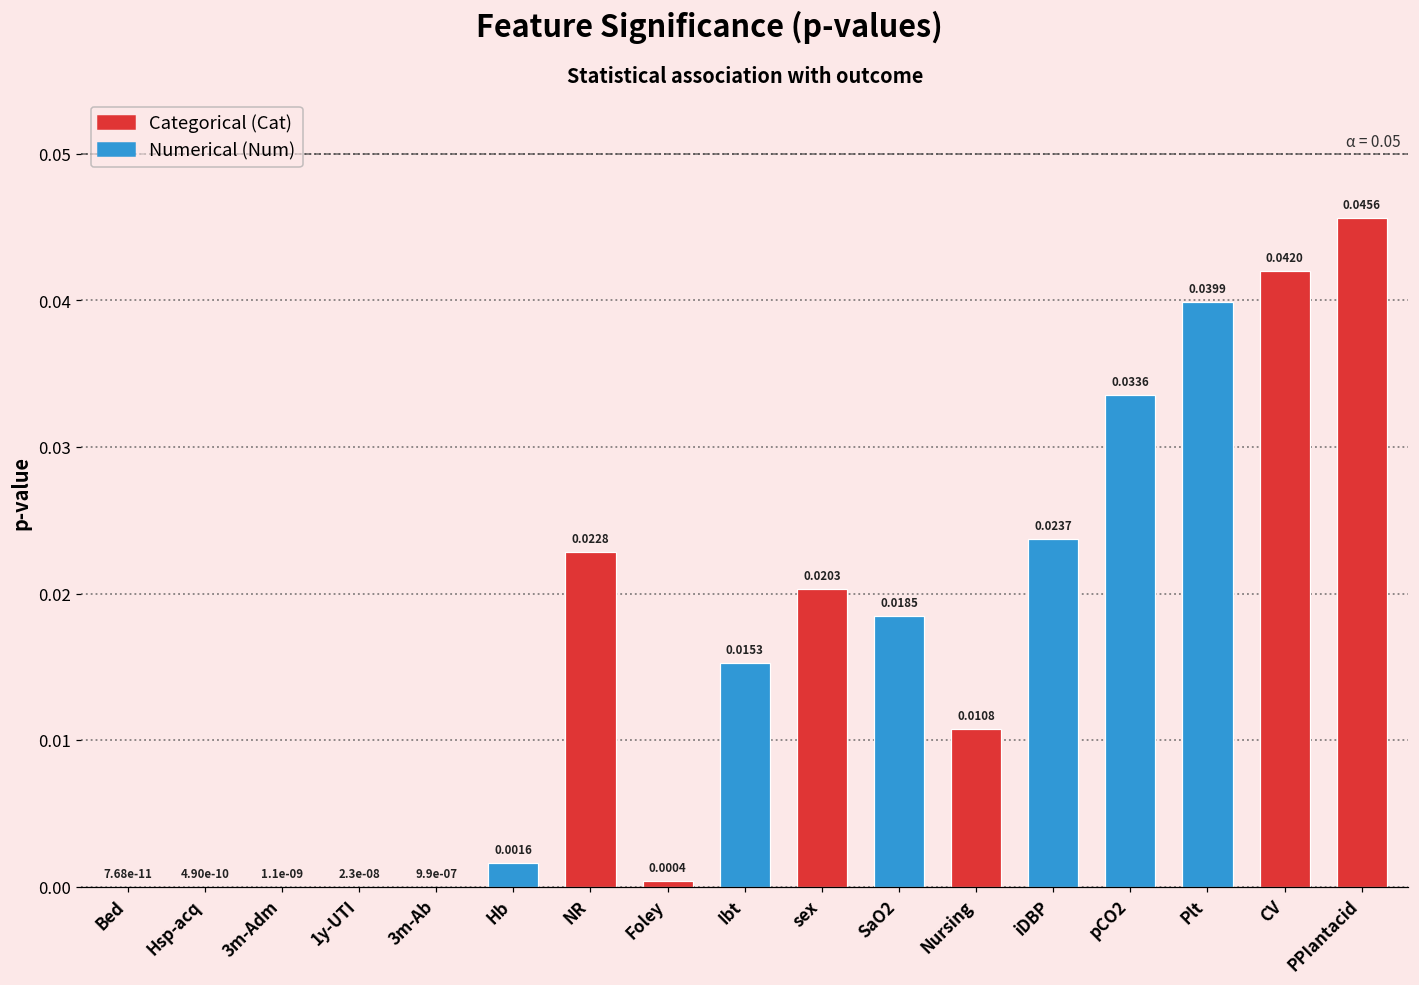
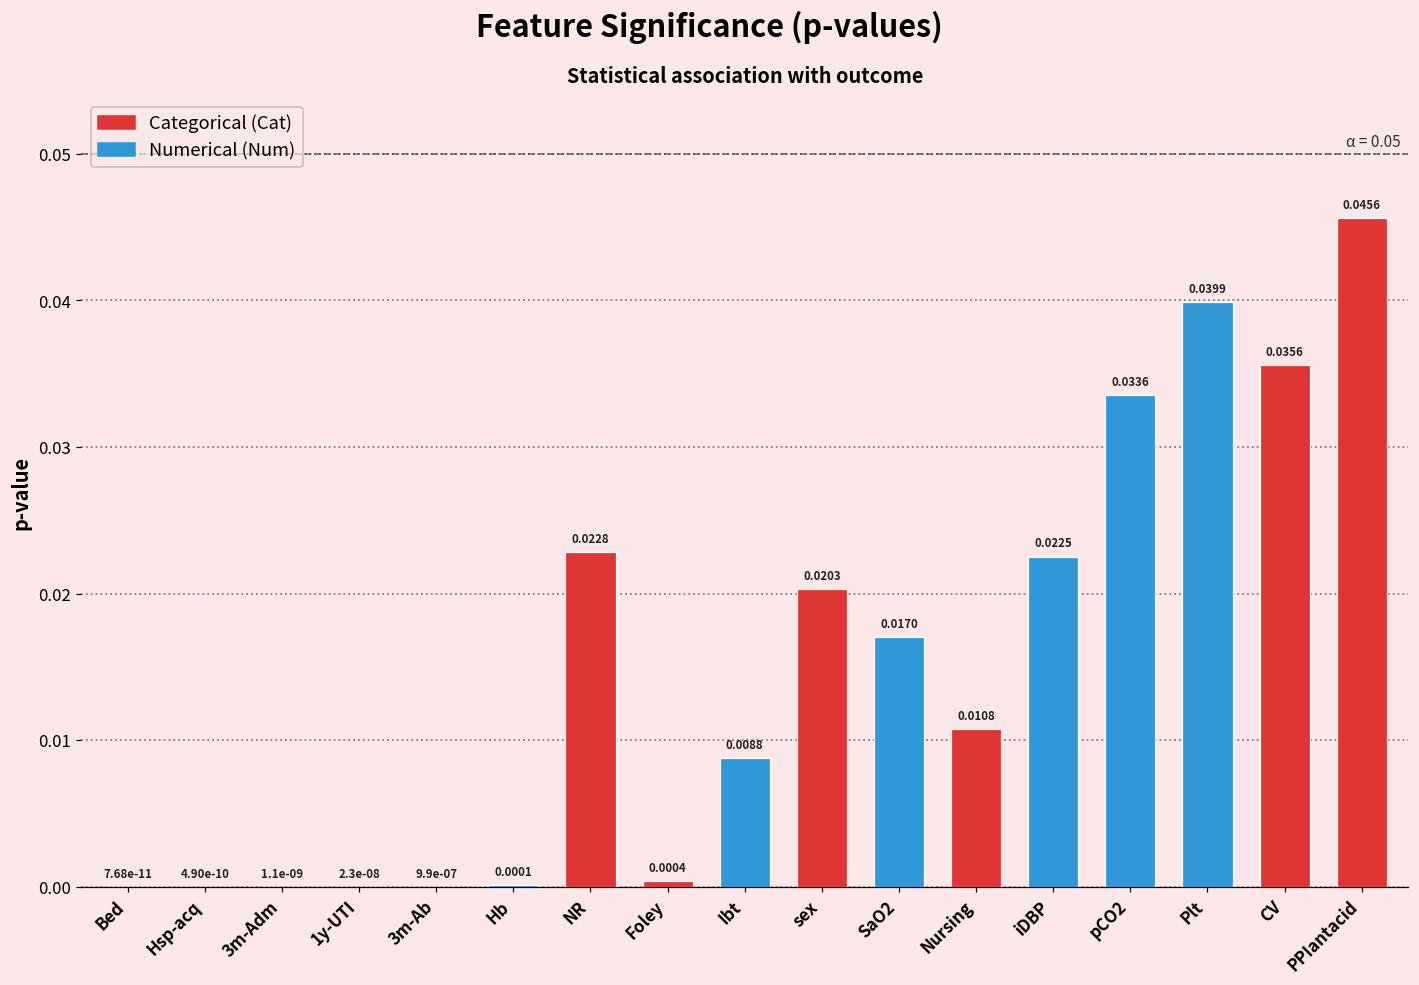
  {
    "Bed": "7.68e-11",
    "Hsp-acq": "4.90e-10",
    "3m-Adm": "1.1e-09",
    "1y-UTI": "2.3e-08",
    "3m-Ab": "9.9e-07",
-   "Hb": "0.0016",
+   "Hb": "0.0001",
    "NR": "0.0228",
    "Foley": "0.0004",
-   "Ibt": "0.0153",
+   "Ibt": "0.0088",
    "sex": "0.0203",
-   "SaO2": "0.0185",
+   "SaO2": "0.0170",
    "Nursing": "0.0108",
-   "iDBP": "0.0237",
+   "iDBP": "0.0225",
    "pCO2": "0.0336",
    "Plt": "0.0399",
-   "CV": "0.0420",
+   "CV": "0.0356",
    "PPIantacid": "0.0456"
  }
